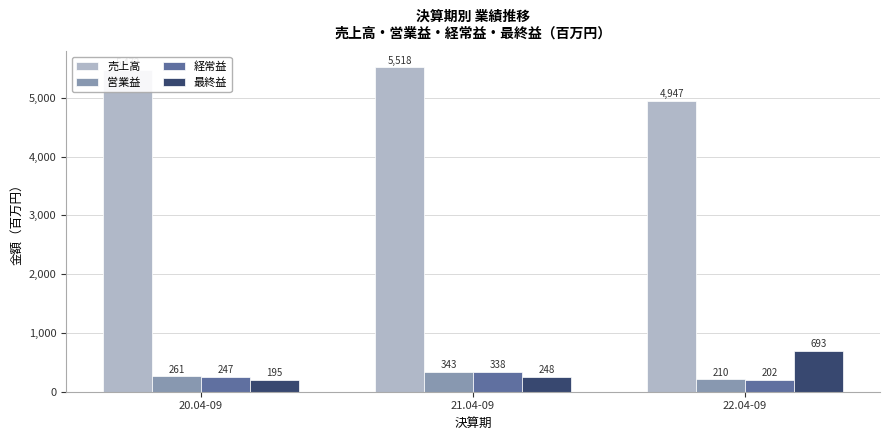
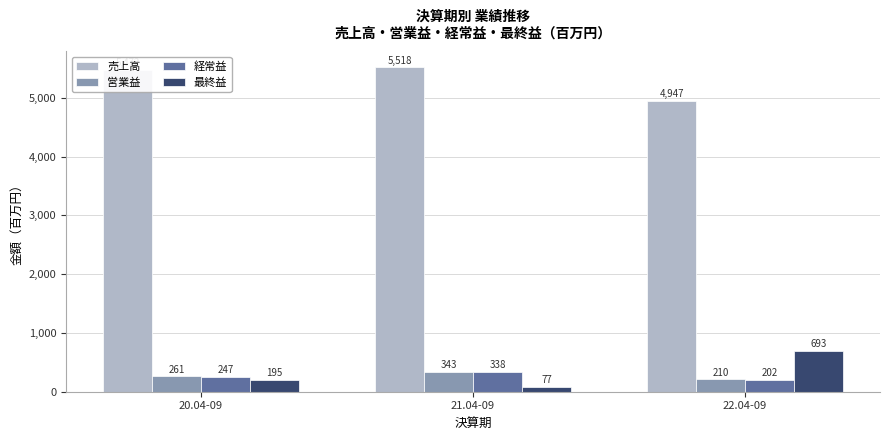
  {
    "最終益": {
      "20.04-09": 195,
-     "21.04-09": 248,
+     "21.04-09": 77,
      "22.04-09": 693
    }
  }
